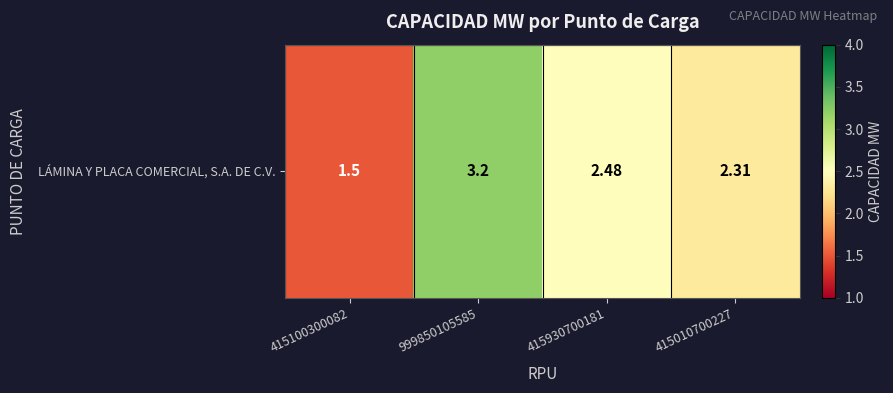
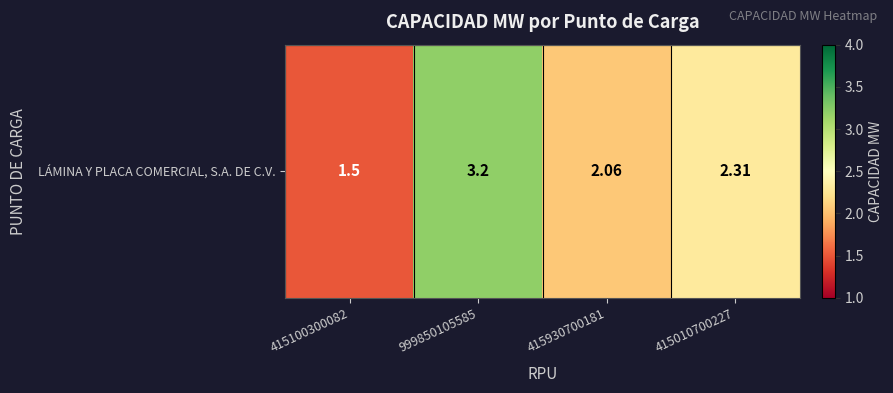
  {
    "LÁMINA Y PLACA COMERCIAL, S.A. DE C.V.": {
      "415100300082": 1.5,
      "999850105585": 3.2,
-     "415930700181": 2.48,
+     "415930700181": 2.06,
      "415010700227": 2.31
    }
  }
